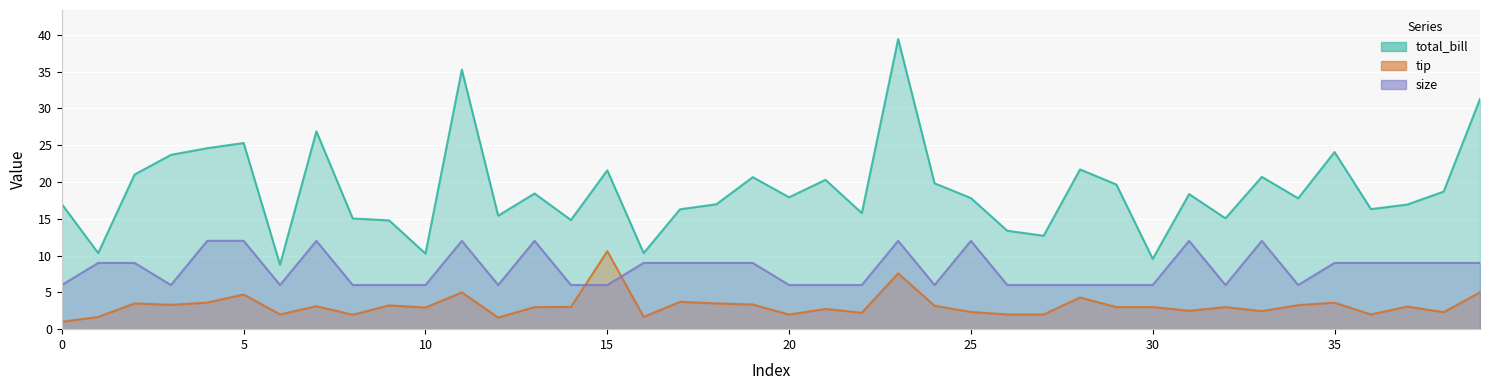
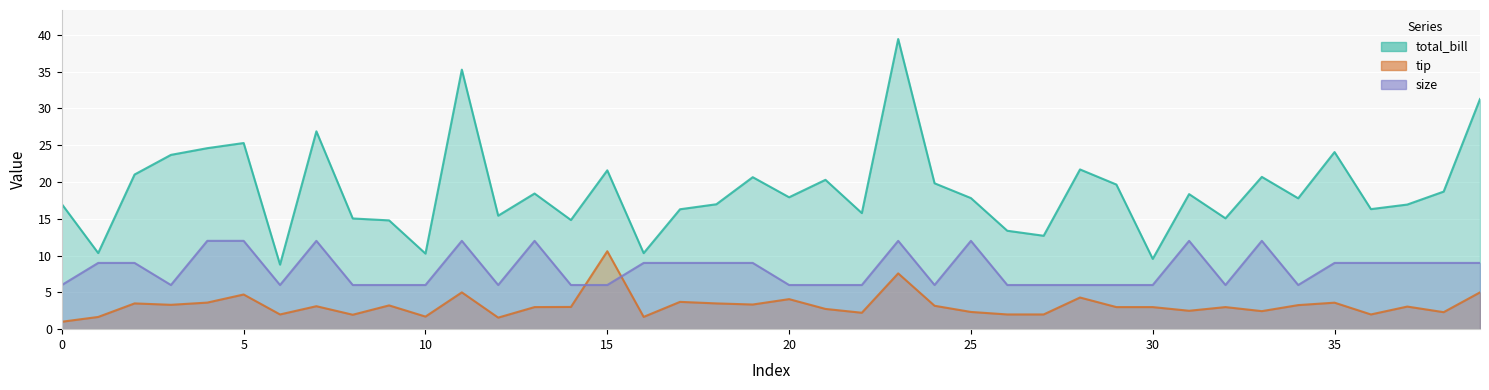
  {
    "tip": {
      "0": 1,
      "5": 5,
-     "10": 3,
+     "10": 2,
      "15": 11,
-     "20": 2,
+     "20": 4,
      "25": 2,
      "30": 3,
      "35": 4
    }
  }
